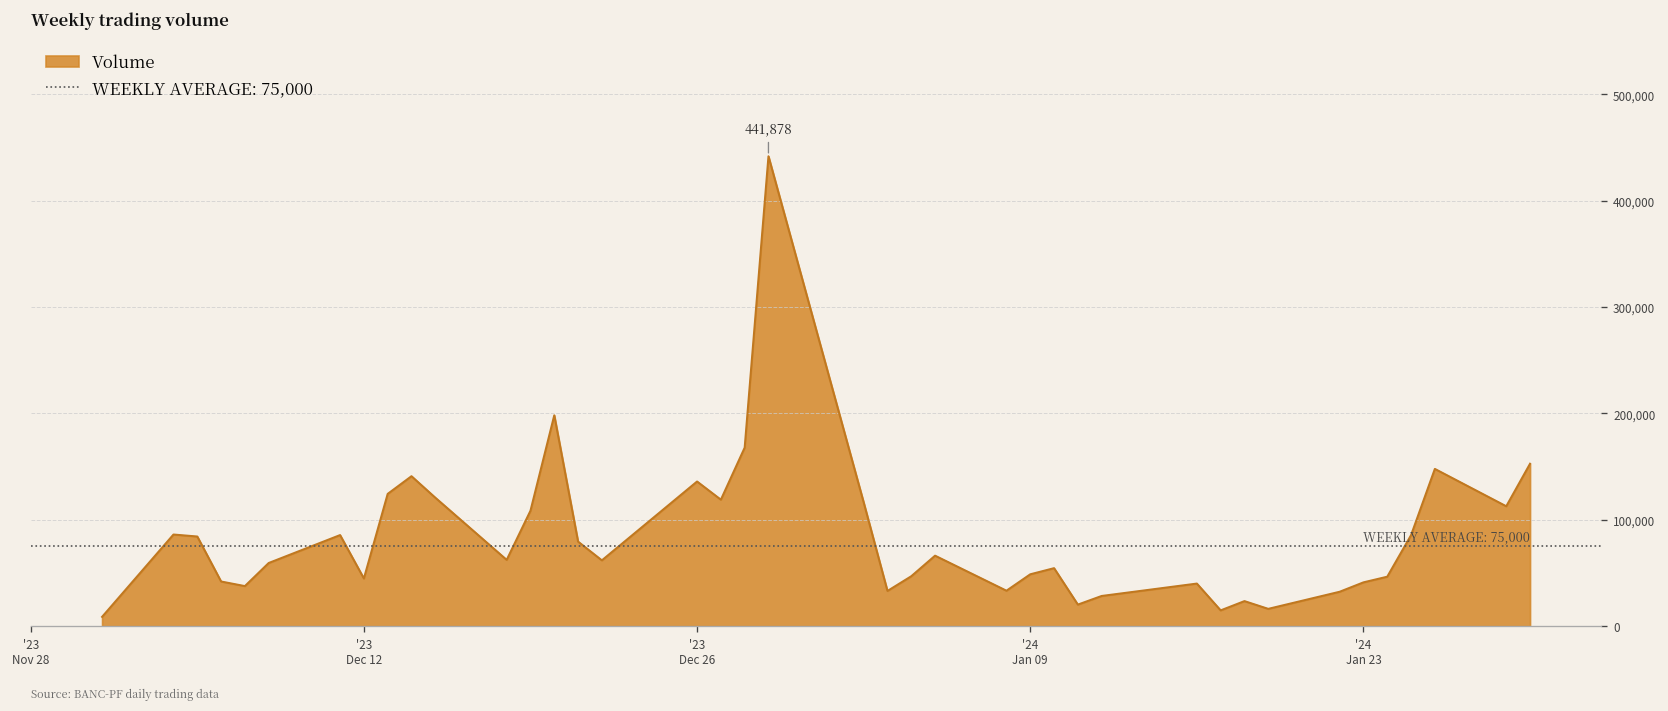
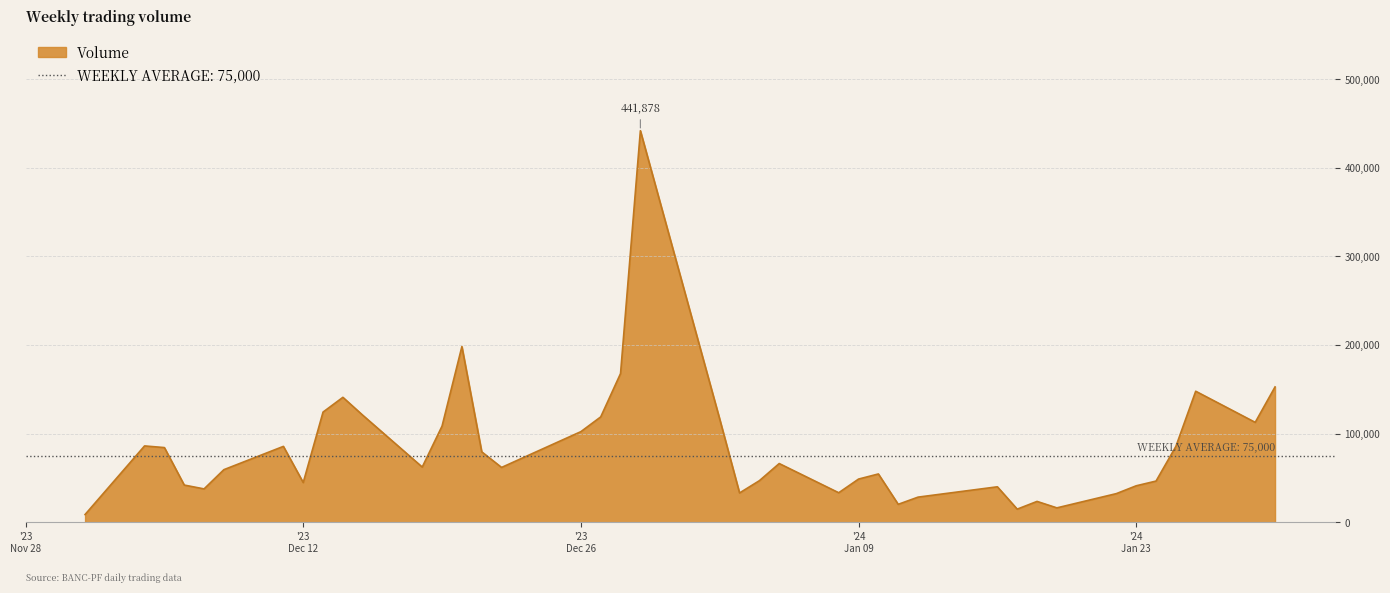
  {
    "'23 Dec 12": "40,000",
-   "'23 Dec 26": "140,000",
+   "'23 Dec 26": "100,000",
    "'24 Jan 09": "50,000",
    "'24 Jan 23": "40,000"
  }
